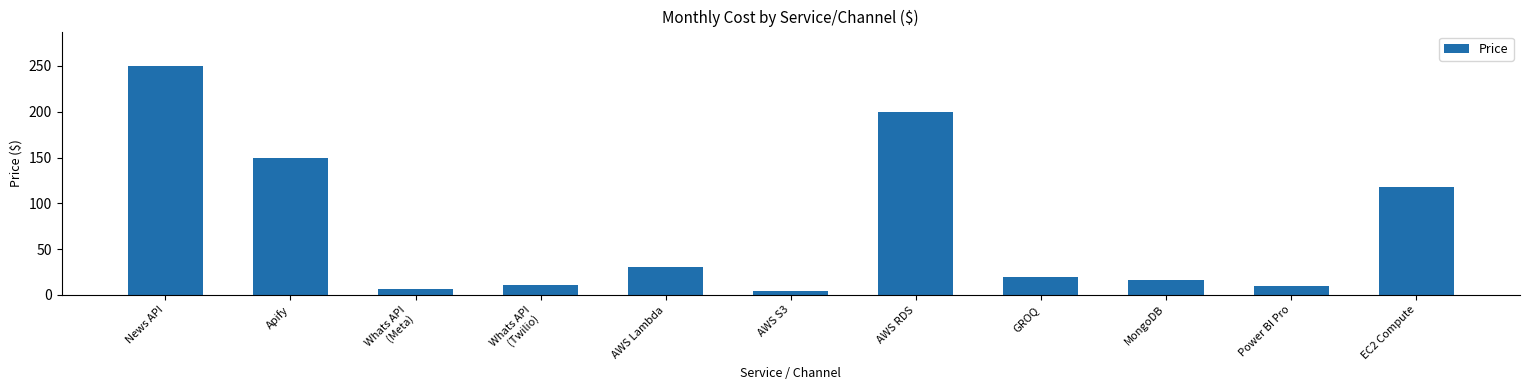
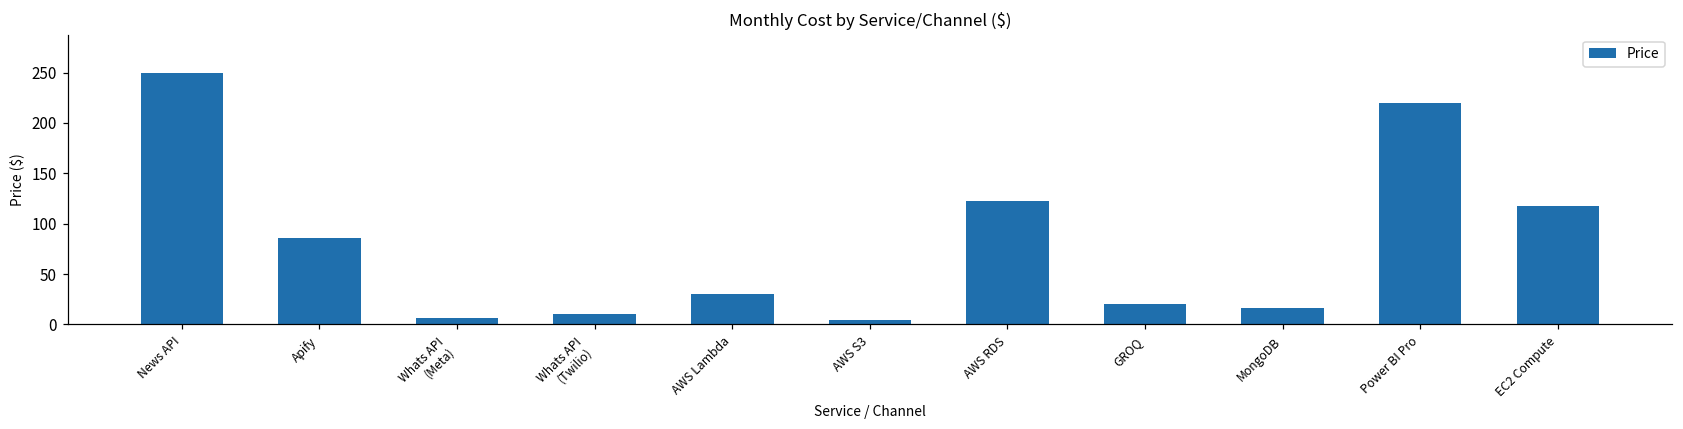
  {
    "News API": 250,
-   "Apify": 150,
+   "Apify": 90,
    "Whats API (Meta)": 10,
    "Whats API (Twilio)": 10,
    "AWS Lambda": 30,
    "AWS S3": 0,
-   "AWS RDS": 200,
+   "AWS RDS": 120,
    "GROQ": 20,
    "MongoDB": 20,
-   "Power BI Pro": 10,
+   "Power BI Pro": 220,
    "EC2 Compute": 120
  }
